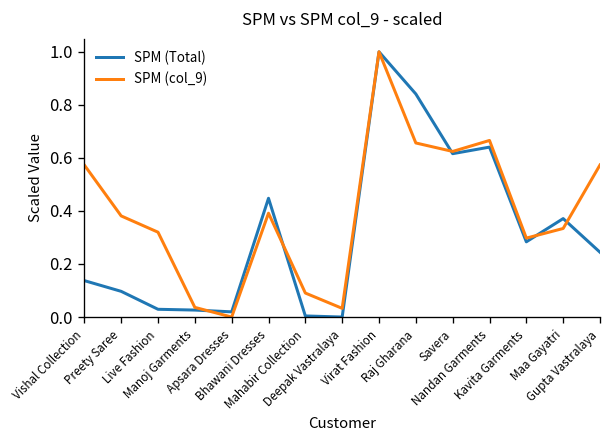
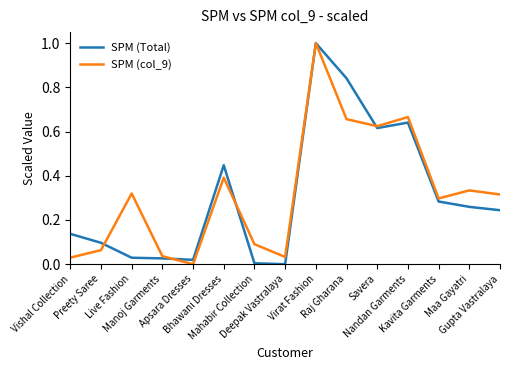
  {
    "SPM (Total)": {
      "Vishal Collection": 0.14,
      "Preety Saree": 0.10,
      "Live Fashion": 0.03,
      "Apsara Dresses": 0.02,
      "Bhawani Dresses": 0.45,
      "Mahabir Collection": 0.00,
      "Deepak Vastralaya": 0.00,
      "Raj Gharana": 0.84,
      "Nandan Garments": 0.64,
      "Kavita Garments": 0.28,
-     "Maa Gayatri": 0.37,
+     "Maa Gayatri": 0.26,
      "Gupta Vastralaya": 0.24
    },
    "SPM (col_9)": {
-     "Vishal Collection": 0.57,
-     "Preety Saree": 0.38,
+     "Vishal Collection": 0.03,
+     "Preety Saree": 0.06,
      "Live Fashion": 0.32,
      "Apsara Dresses": 0.00,
      "Bhawani Dresses": 0.39,
      "Mahabir Collection": 0.09,
      "Deepak Vastralaya": 0.03,
      "Raj Gharana": 0.66,
      "Nandan Garments": 0.67,
      "Kavita Garments": 0.30,
      "Maa Gayatri": 0.33,
-     "Gupta Vastralaya": 0.57
+     "Gupta Vastralaya": 0.32
    }
  }
